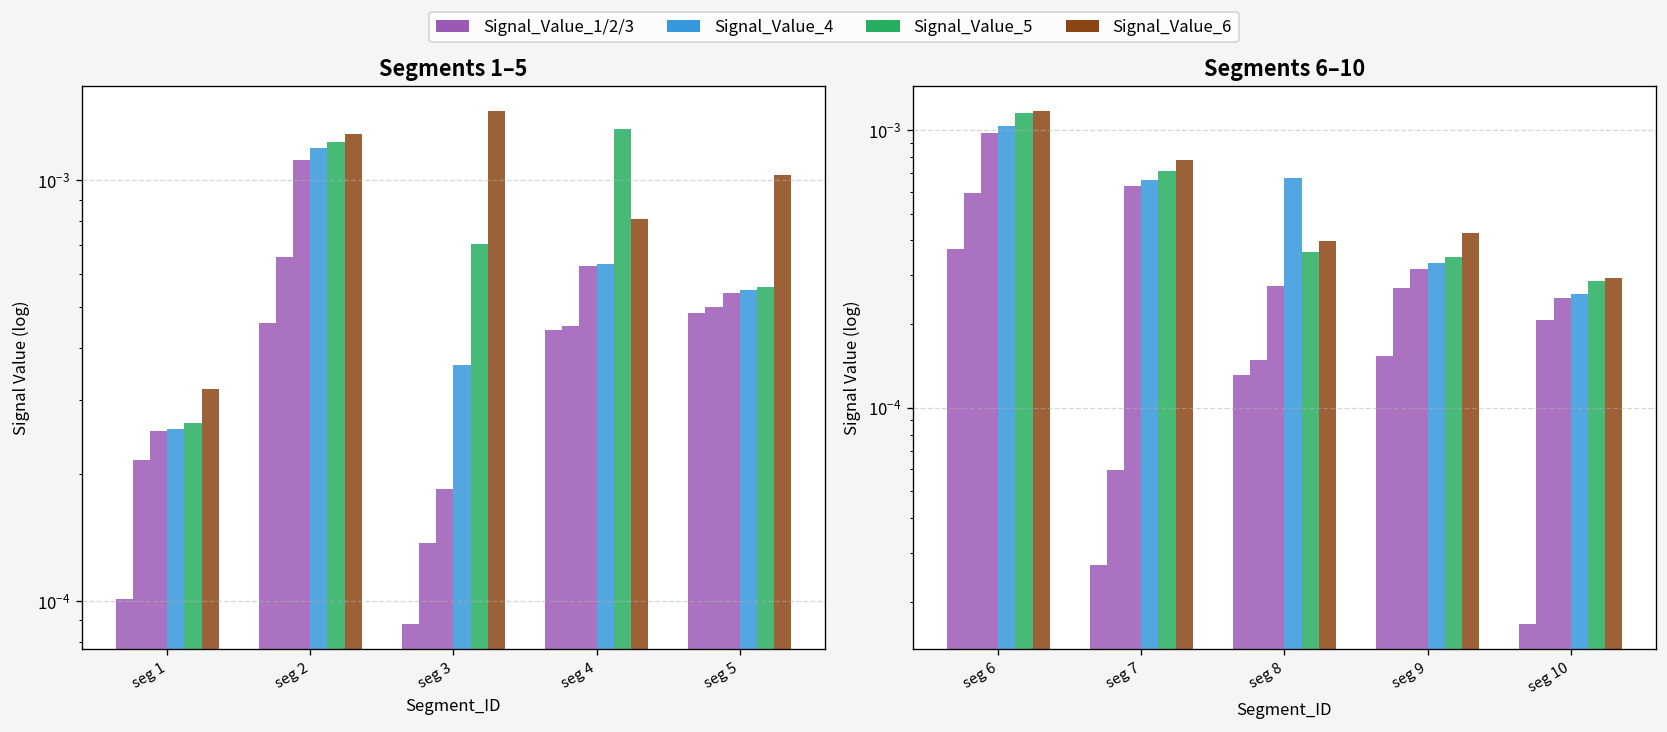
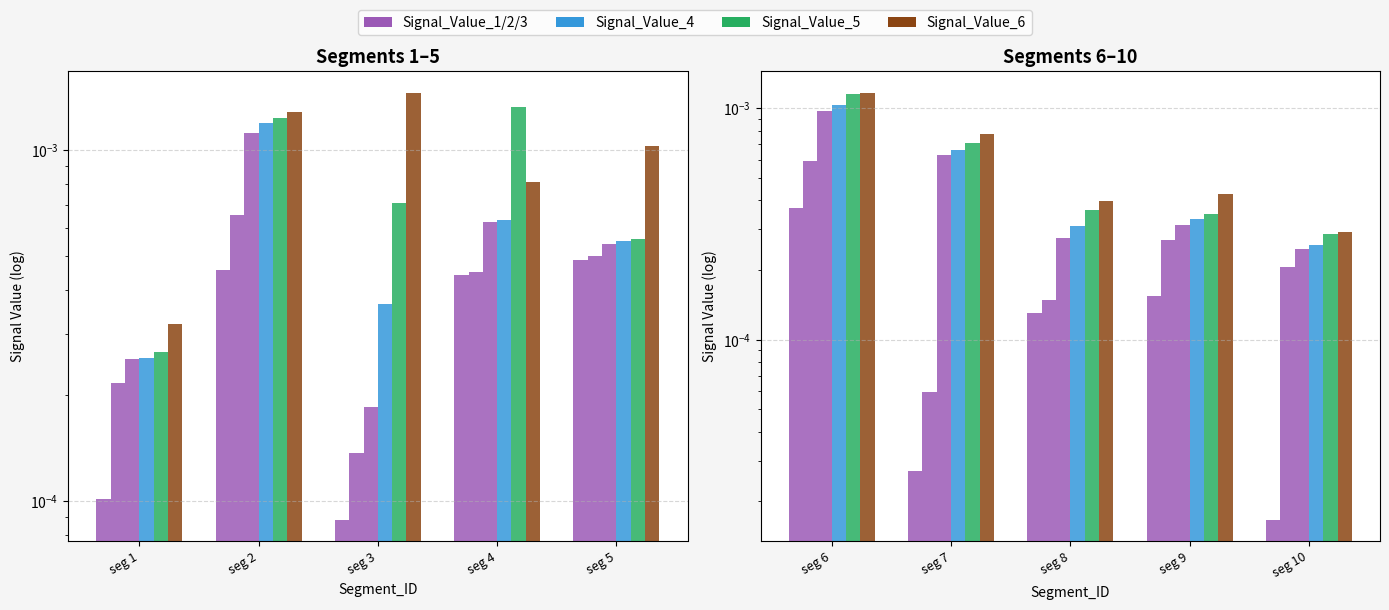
  {
    "Segments 1–5": {
      "Signal_Value_4": {
        "seg 1": 0.00026,
        "seg 2": 0.00119,
        "seg 3": 0.00036,
        "seg 4": 0.00063,
        "seg 5": 0.00055
      },
      "Signal_Value_5": {
        "seg 1": 0.00027,
        "seg 2": 0.00123,
        "seg 3": 0.00071,
        "seg 4": 0.00133,
        "seg 5": 0.00056
      },
      "Signal_Value_6": {
        "seg 1": 0.00032,
        "seg 2": 0.00129,
        "seg 3": 0.00146,
        "seg 4": 0.00081,
        "seg 5": 0.00103
      }
    },
    "Segments 6–10": {
      "Signal_Value_4": {
        "seg 6": 0.0010,
        "seg 7": 0.00066,
-       "seg 8": 0.00067,
+       "seg 8": 0.00031,
        "seg 9": 0.00033,
        "seg 10": 0.00026
      },
      "Signal_Value_5": {
        "seg 6": 0.0011,
        "seg 7": 0.00071,
        "seg 8": 0.00036,
        "seg 9": 0.00035,
        "seg 10": 0.00029
      },
      "Signal_Value_6": {
        "seg 6": 0.0012,
        "seg 7": 0.00078,
        "seg 8": 0.00040,
        "seg 9": 0.00043,
        "seg 10": 0.00029
      }
    }
  }
